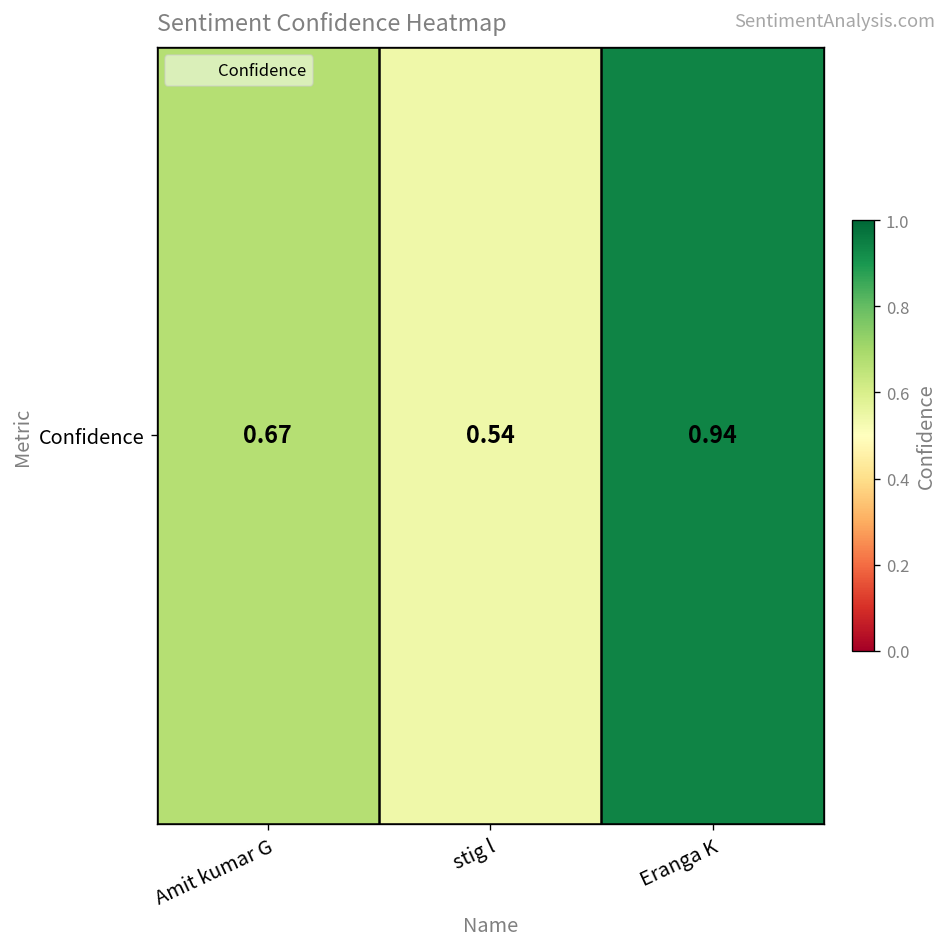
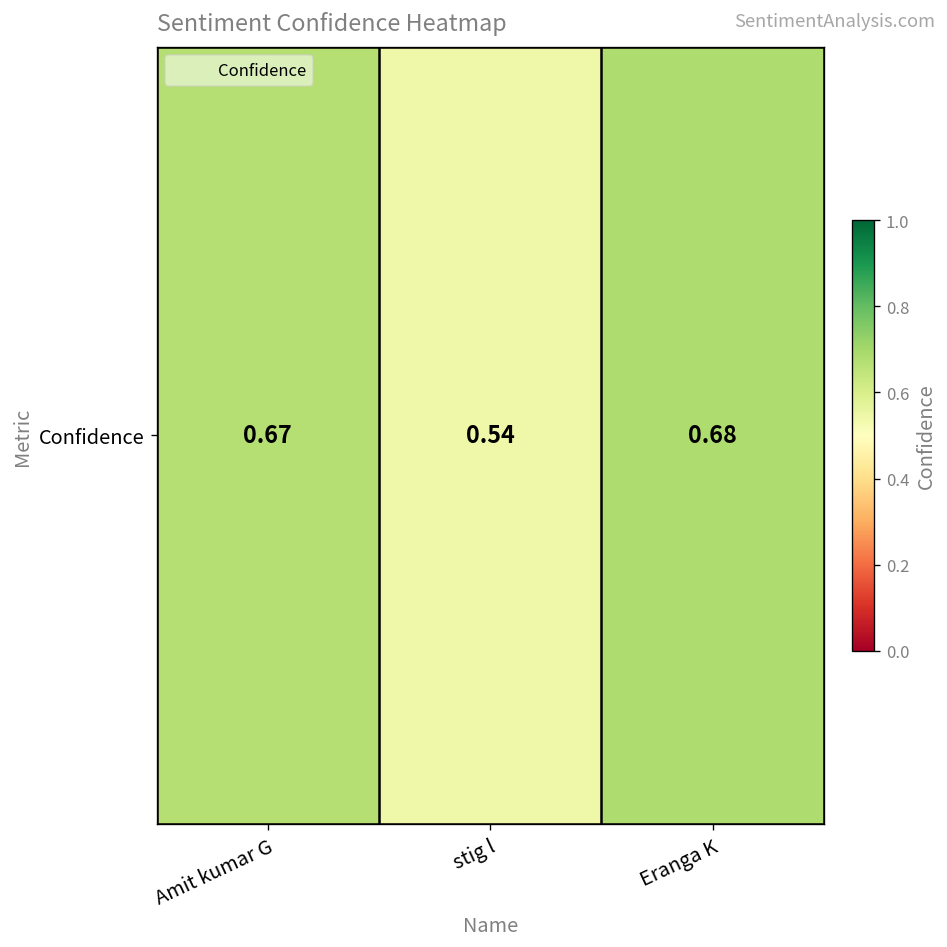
  {
    "Confidence": {
      "Amit kumar G": 0.67,
      "stig l": 0.54,
-     "Eranga K": 0.94
+     "Eranga K": 0.68
    }
  }
